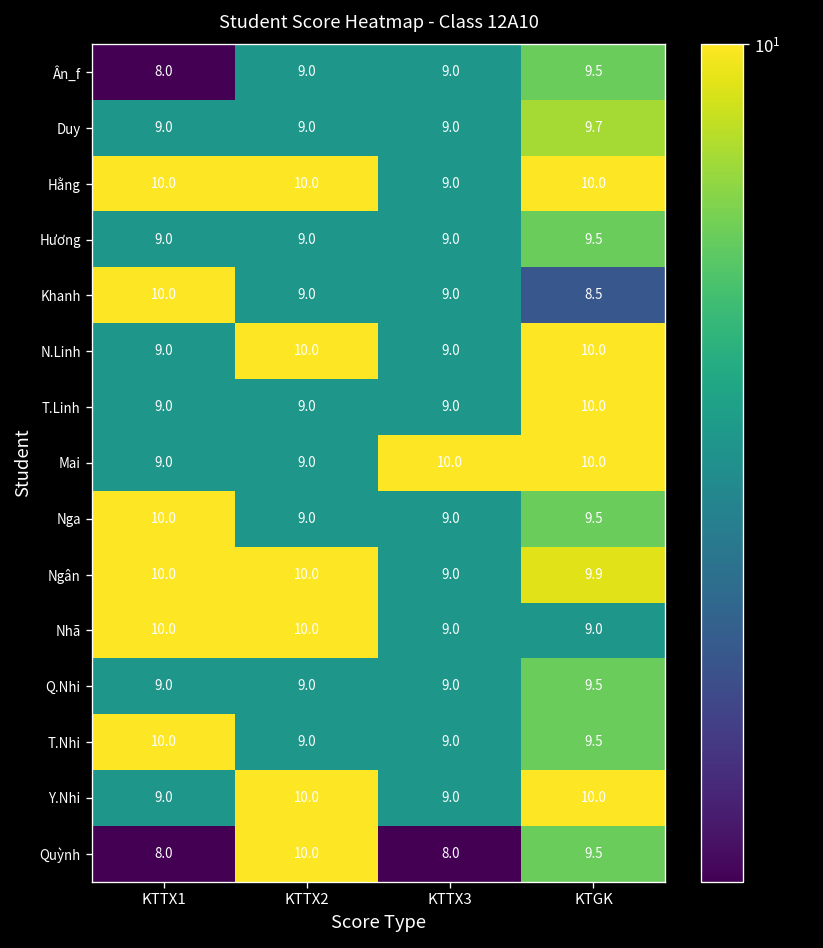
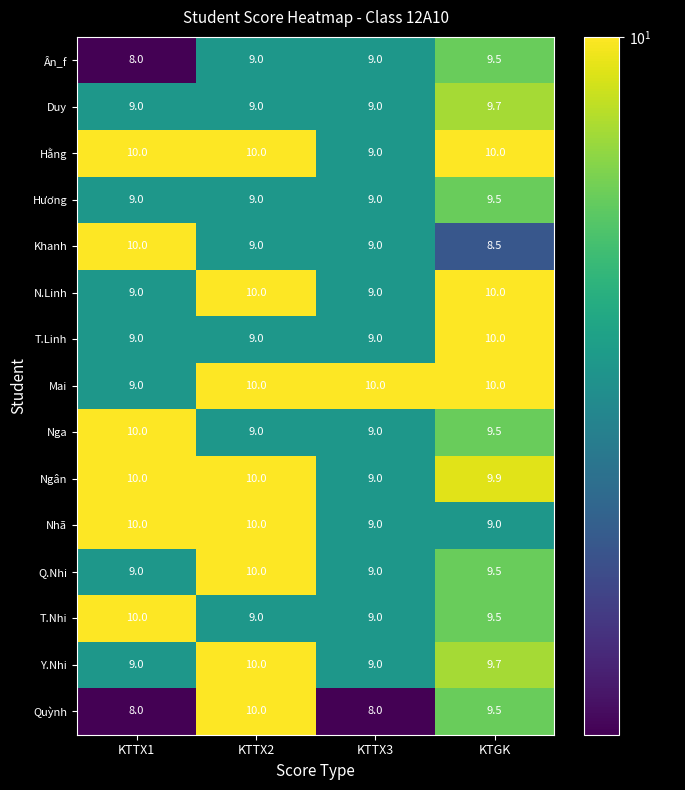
  {
    "Ân_f": {
      "KTTX1": 8.0,
      "KTTX2": 9.0,
      "KTTX3": 9.0,
      "KTGK": 9.5
    },
    "Duy": {
      "KTTX1": 9.0,
      "KTTX2": 9.0,
      "KTTX3": 9.0,
      "KTGK": 9.7
    },
    "Hằng": {
      "KTTX1": 10.0,
      "KTTX2": 10.0,
      "KTTX3": 9.0,
      "KTGK": 10.0
    },
    "Hương": {
      "KTTX1": 9.0,
      "KTTX2": 9.0,
      "KTTX3": 9.0,
      "KTGK": 9.5
    },
    "Khanh": {
      "KTTX1": 10.0,
      "KTTX2": 9.0,
      "KTTX3": 9.0,
      "KTGK": 8.5
    },
    "N.Linh": {
      "KTTX1": 9.0,
      "KTTX2": 10.0,
      "KTTX3": 9.0,
      "KTGK": 10.0
    },
    "T.Linh": {
      "KTTX1": 9.0,
      "KTTX2": 9.0,
      "KTTX3": 9.0,
      "KTGK": 10.0
    },
    "Mai": {
      "KTTX1": 9.0,
-     "KTTX2": 9.0,
+     "KTTX2": 10.0,
      "KTTX3": 10.0,
      "KTGK": 10.0
    },
    "Nga": {
      "KTTX1": 10.0,
      "KTTX2": 9.0,
      "KTTX3": 9.0,
      "KTGK": 9.5
    },
    "Ngân": {
      "KTTX1": 10.0,
      "KTTX2": 10.0,
      "KTTX3": 9.0,
      "KTGK": 9.9
    },
    "Nhã": {
      "KTTX1": 10.0,
      "KTTX2": 10.0,
      "KTTX3": 9.0,
      "KTGK": 9.0
    },
    "Q.Nhi": {
      "KTTX1": 9.0,
-     "KTTX2": 9.0,
+     "KTTX2": 10.0,
      "KTTX3": 9.0,
      "KTGK": 9.5
    },
    "T.Nhi": {
      "KTTX1": 10.0,
      "KTTX2": 9.0,
      "KTTX3": 9.0,
      "KTGK": 9.5
    },
    "Y.Nhi": {
      "KTTX1": 9.0,
      "KTTX2": 10.0,
      "KTTX3": 9.0,
-     "KTGK": 10.0
+     "KTGK": 9.7
    },
    "Quỳnh": {
      "KTTX1": 8.0,
      "KTTX2": 10.0,
      "KTTX3": 8.0,
      "KTGK": 9.5
    }
  }
